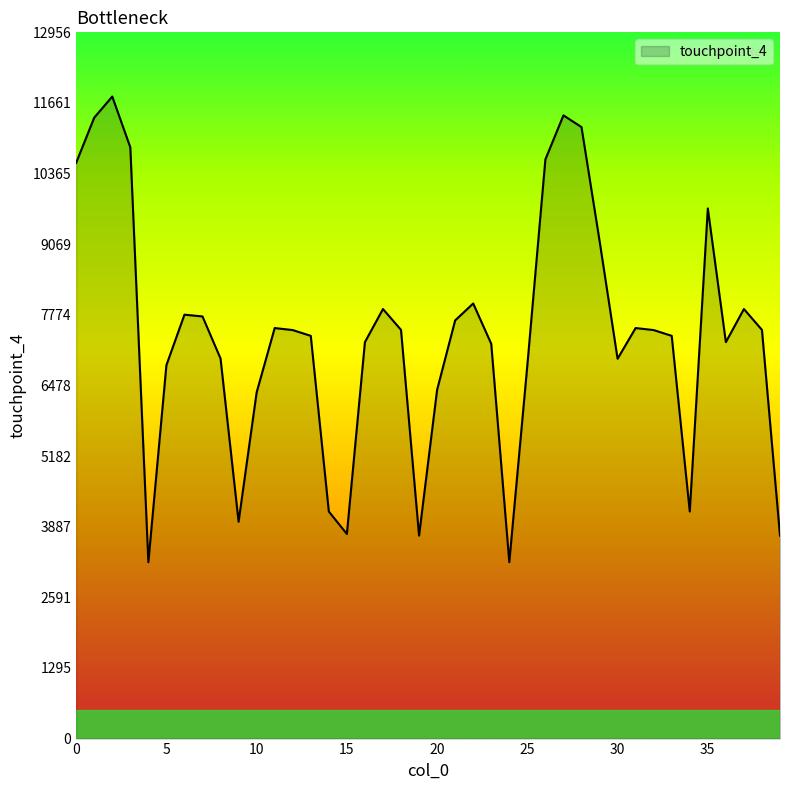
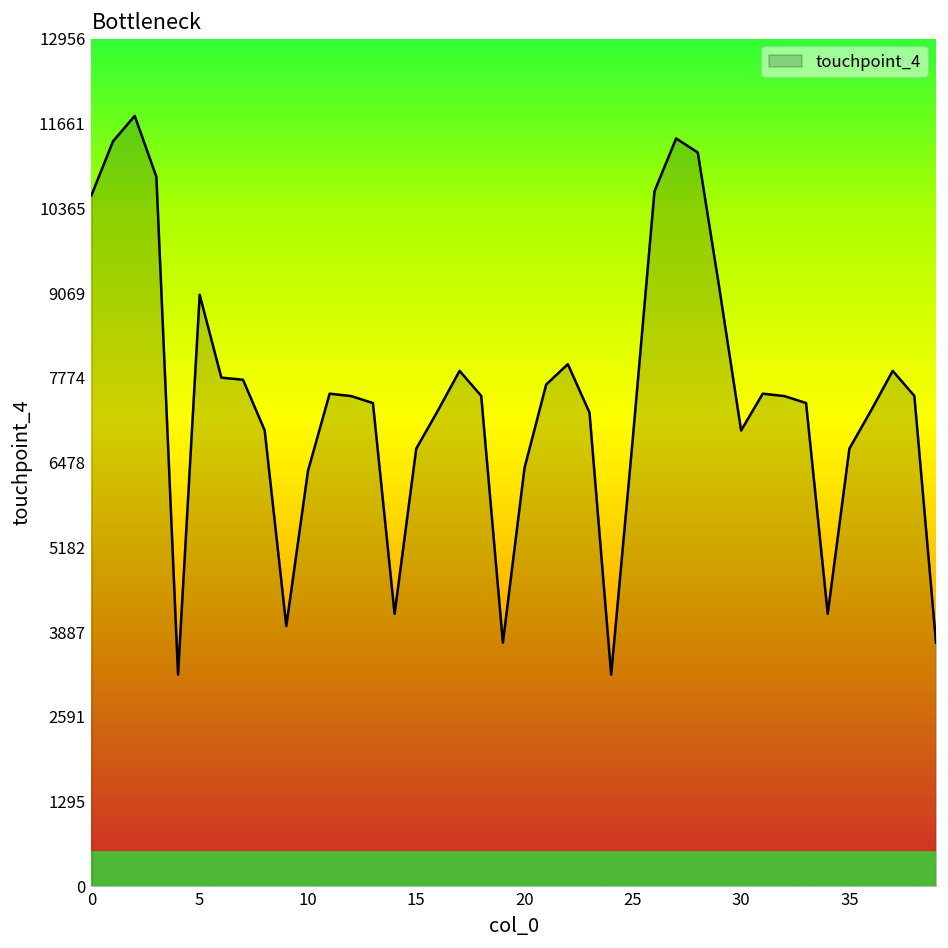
  {
    "0": 10600,
-   "5": 6900,
+   "5": 9000,
    "10": 6400,
-   "15": 3800,
+   "15": 6700,
    "20": 6400,
    "25": 6900,
    "30": 7000,
-   "35": 9700
+   "35": 6700
  }
